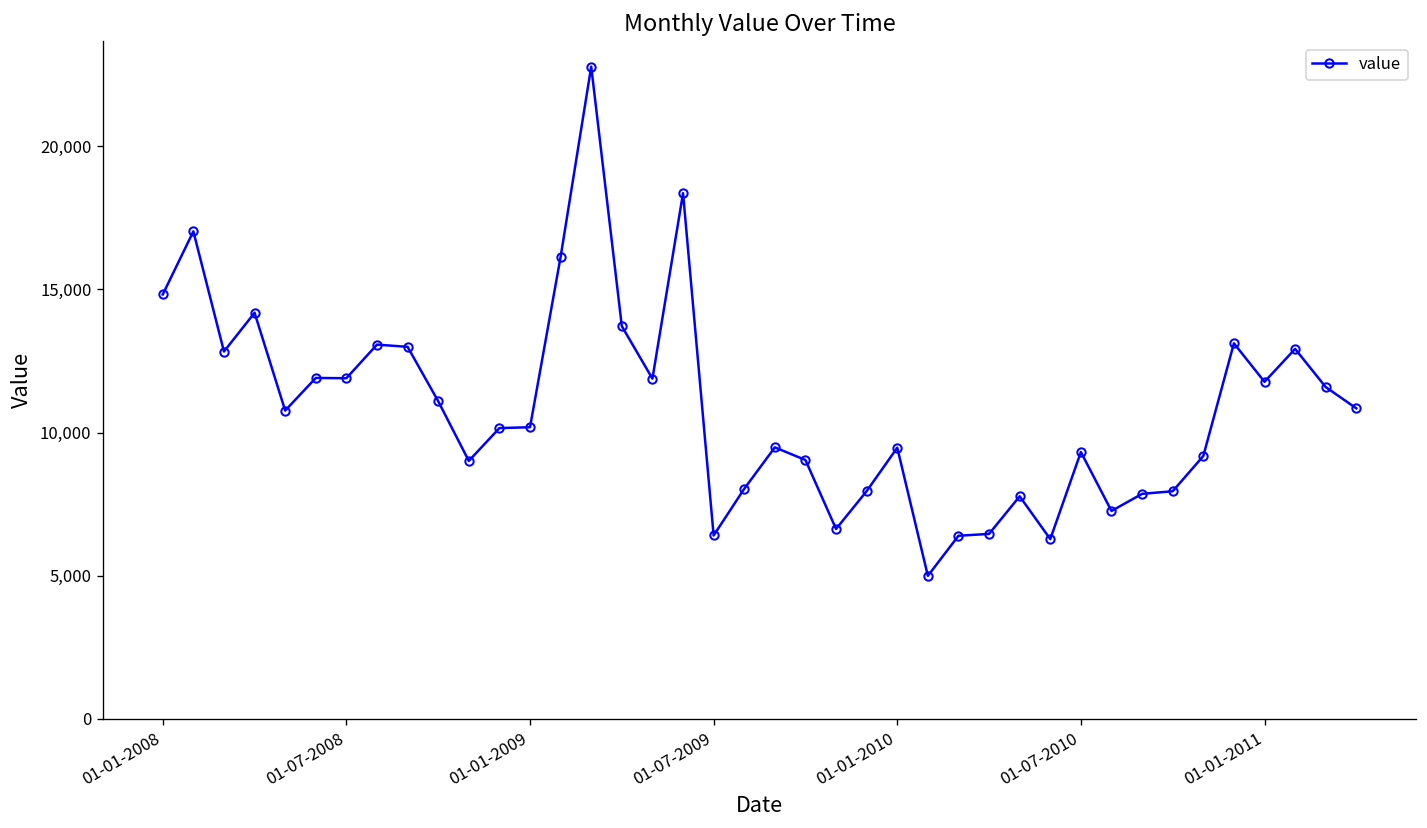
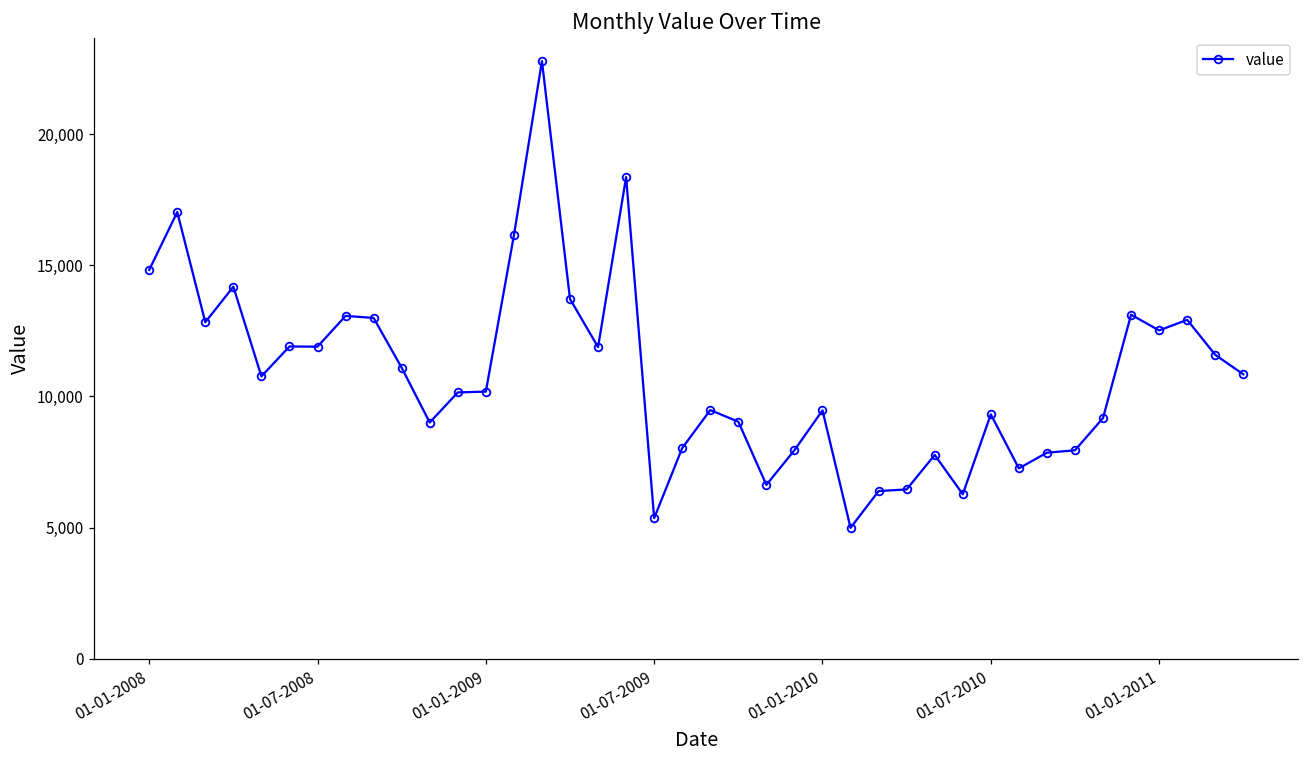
  {
    "01-01-2008": "14,800",
    "01-07-2008": "11,900",
    "01-01-2009": "10,200",
-   "01-07-2009": "6,400",
+   "01-07-2009": "5,400",
    "01-01-2010": "9,500",
    "01-07-2010": "9,300",
-   "01-01-2011": "11,800"
+   "01-01-2011": "12,500"
  }
